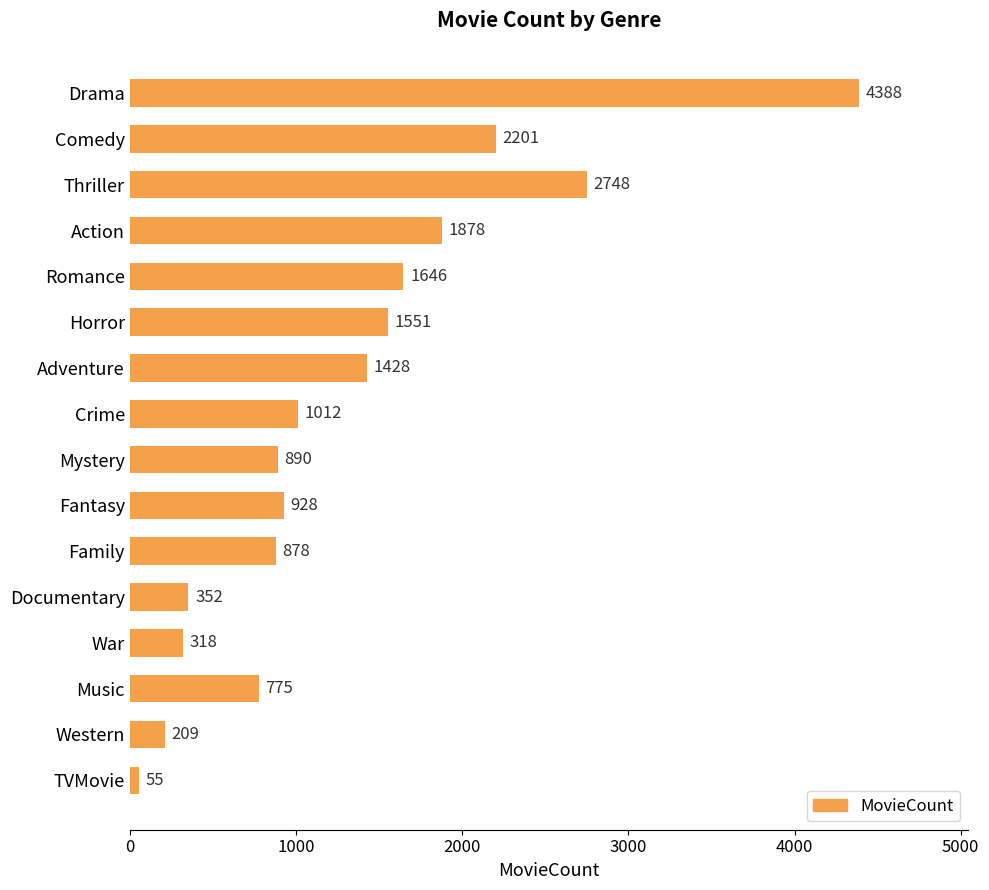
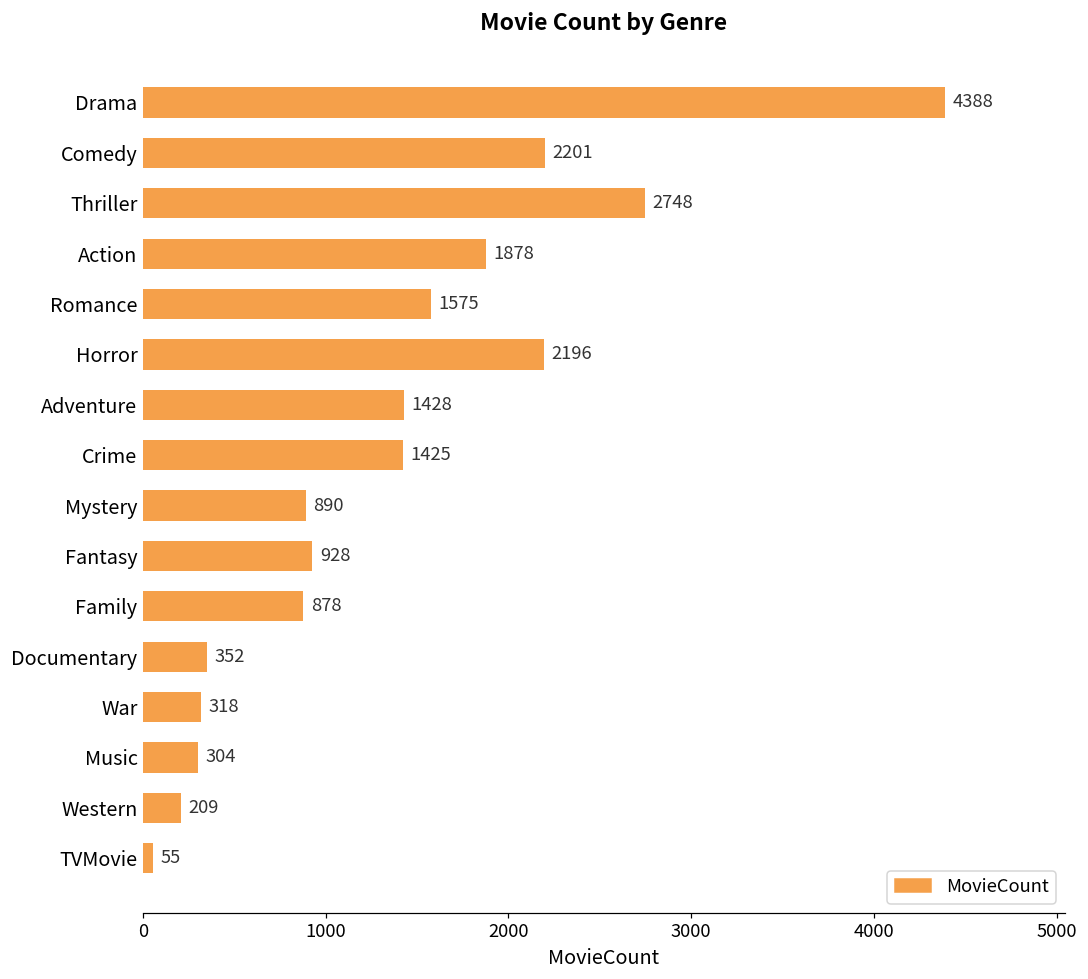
  {
    "Drama": 4388,
    "Comedy": 2201,
    "Thriller": 2748,
    "Action": 1878,
-   "Romance": 1646,
-   "Horror": 1551,
+   "Romance": 1575,
+   "Horror": 2196,
    "Adventure": 1428,
-   "Crime": 1012,
+   "Crime": 1425,
    "Mystery": 890,
    "Fantasy": 928,
    "Family": 878,
    "Documentary": 352,
    "War": 318,
-   "Music": 775,
+   "Music": 304,
    "Western": 209,
    "TVMovie": 55
  }
